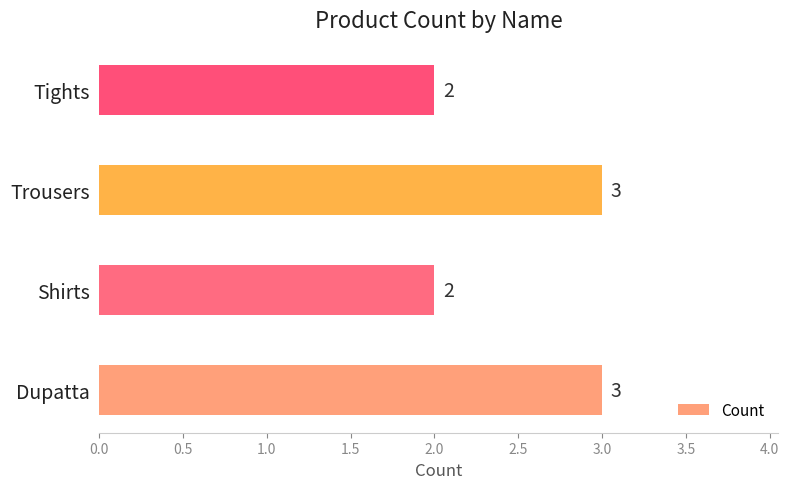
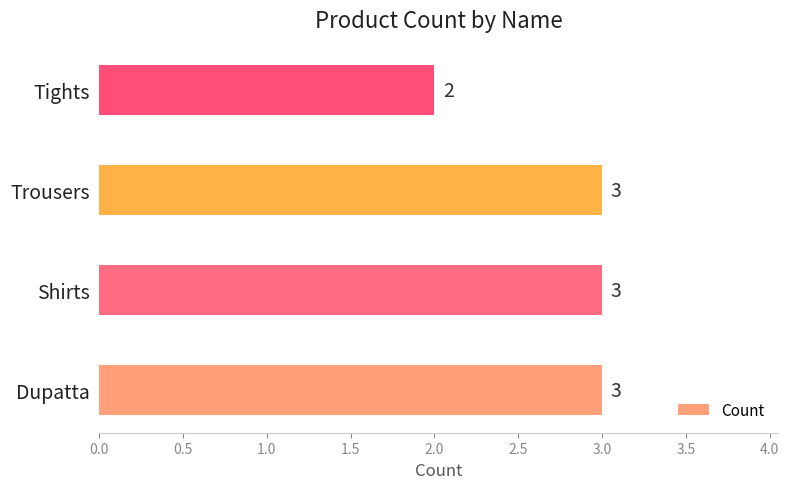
  {
    "Tights": 2,
    "Trousers": 3,
-   "Shirts": 2,
+   "Shirts": 3,
    "Dupatta": 3
  }
